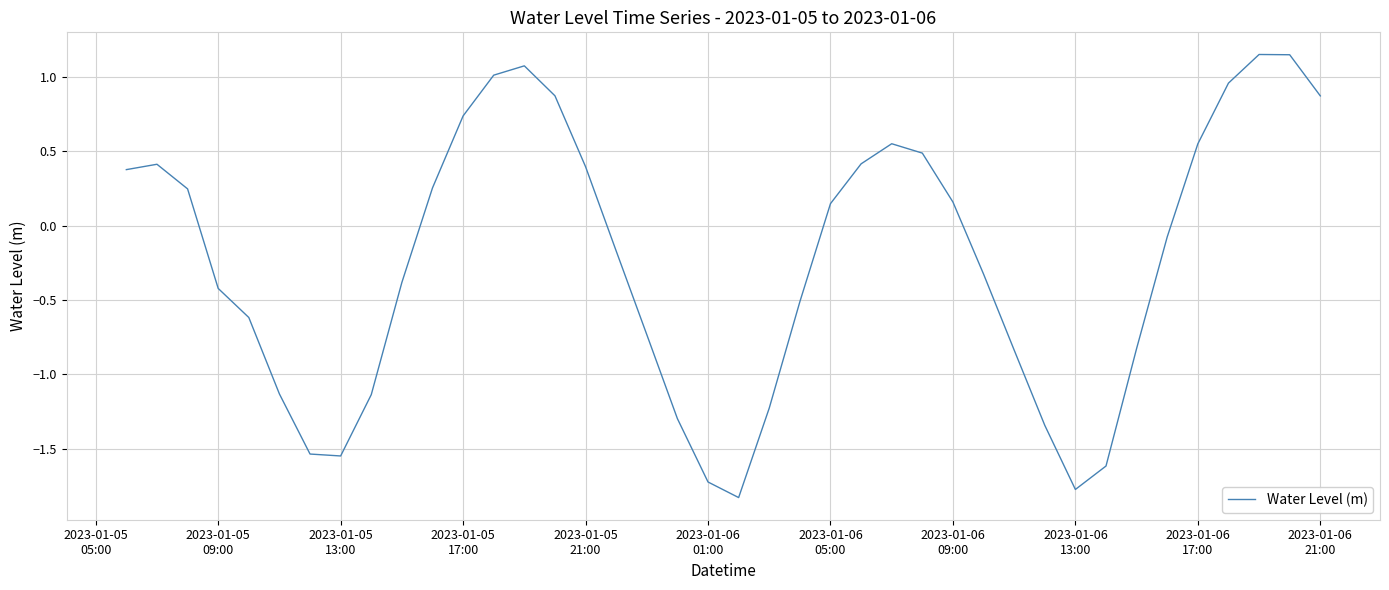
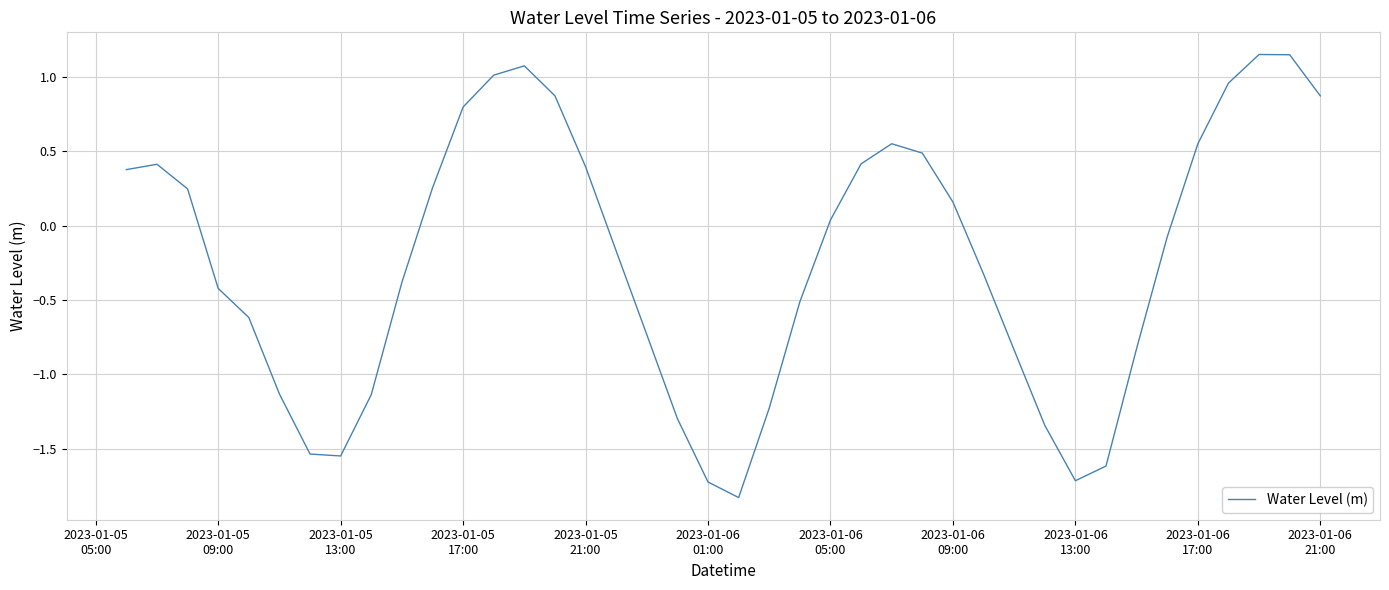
  {
    "2023-01-05 09:00": -0.42,
    "2023-01-05 13:00": -1.55,
-   "2023-01-05 17:00": 0.74,
+   "2023-01-05 17:00": 0.80,
    "2023-01-05 21:00": 0.40,
    "2023-01-06 01:00": -1.72,
-   "2023-01-06 05:00": 0.15,
+   "2023-01-06 05:00": 0.04,
    "2023-01-06 09:00": 0.16,
-   "2023-01-06 13:00": -1.77,
+   "2023-01-06 13:00": -1.71,
    "2023-01-06 17:00": 0.55,
    "2023-01-06 21:00": 0.87
  }
